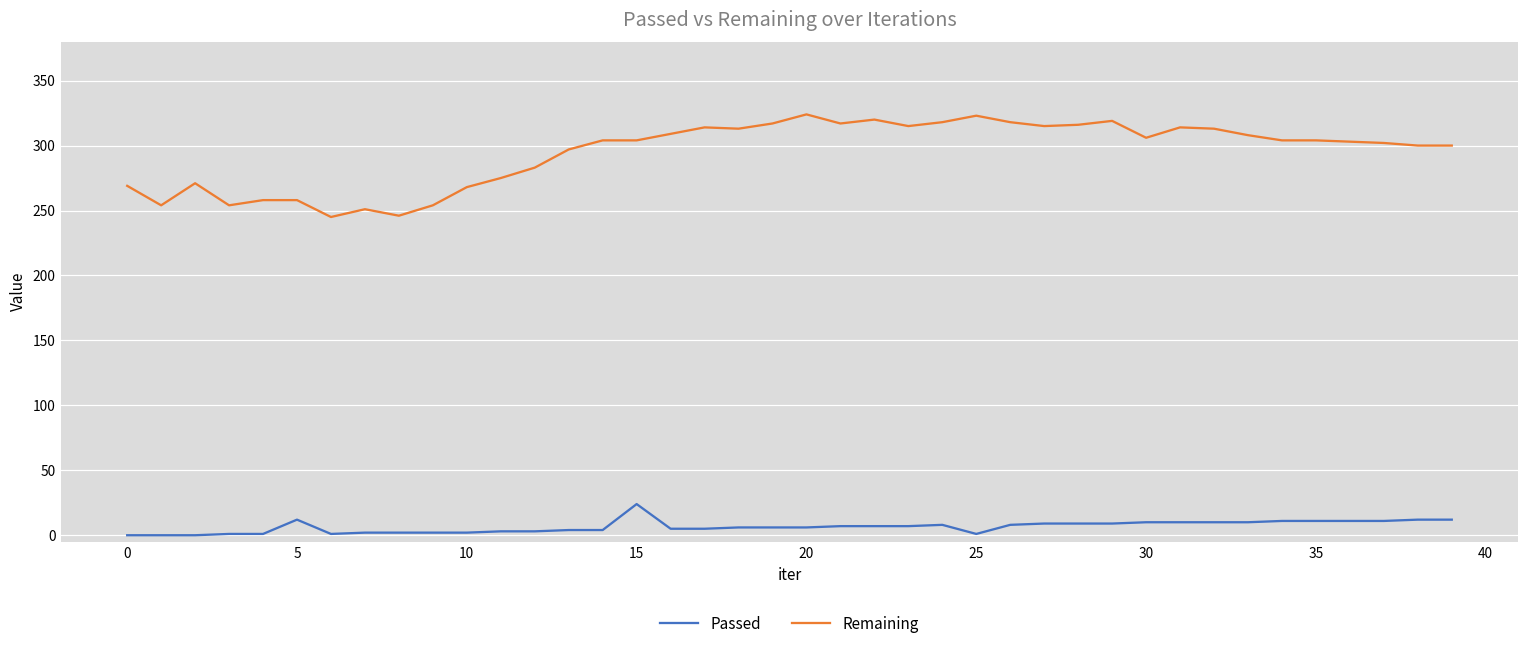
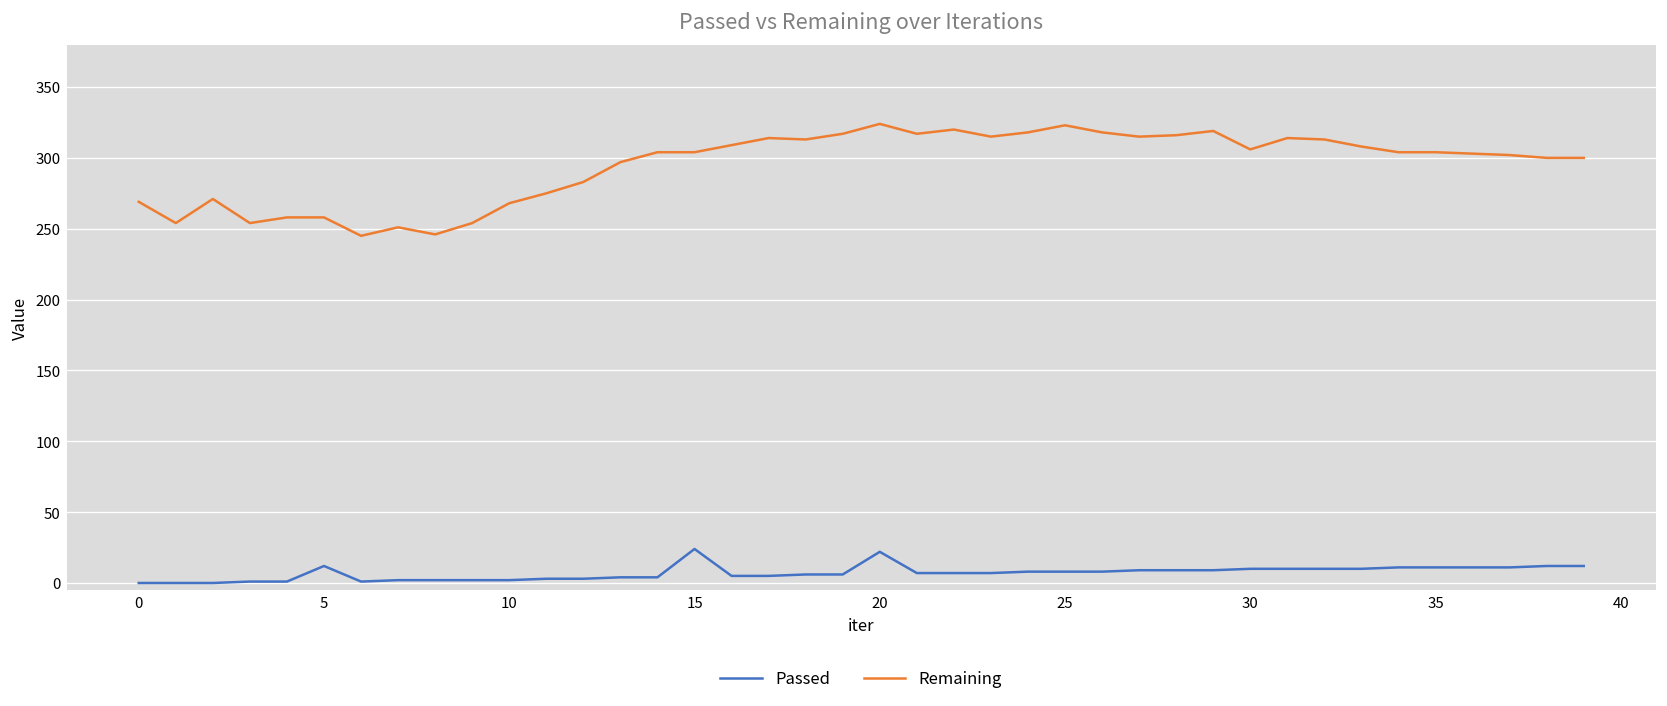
  {
    "Passed": {
      "0": 0,
      "5": 12,
      "10": 2,
      "15": 24,
-     "20": 6,
-     "25": 1,
+     "20": 22,
+     "25": 8,
      "30": 10,
      "35": 11
    },
    "Remaining": {
      "0": 269,
      "5": 258,
      "10": 268,
      "15": 304,
      "20": 324,
      "25": 323,
      "30": 306,
      "35": 304
    }
  }
